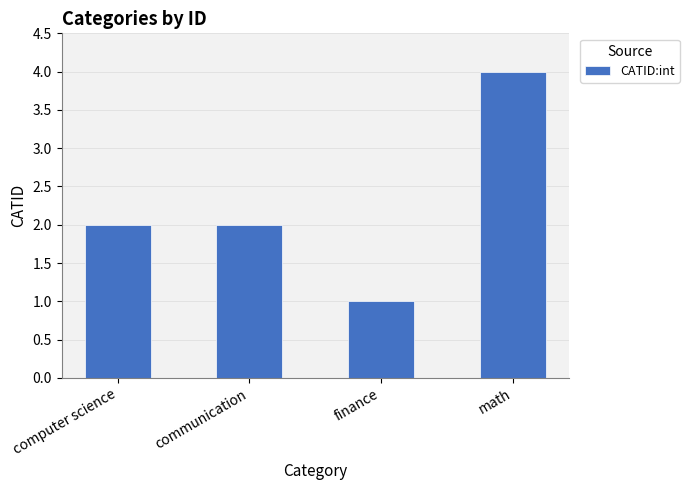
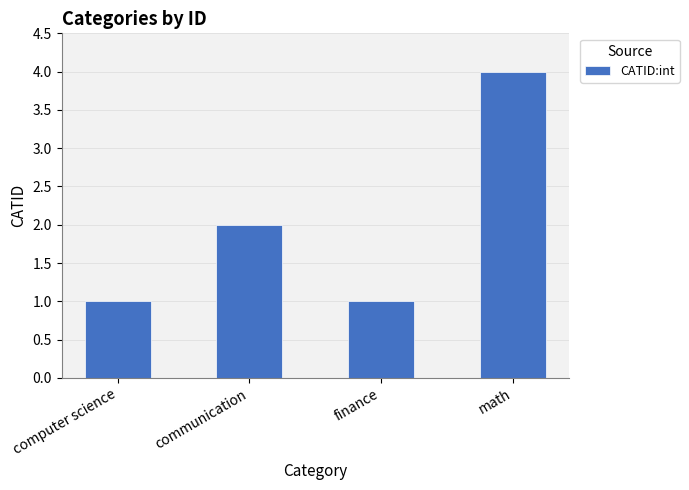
  {
-   "computer science": 2,
+   "computer science": 1,
    "communication": 2,
    "finance": 1,
    "math": 4
  }
